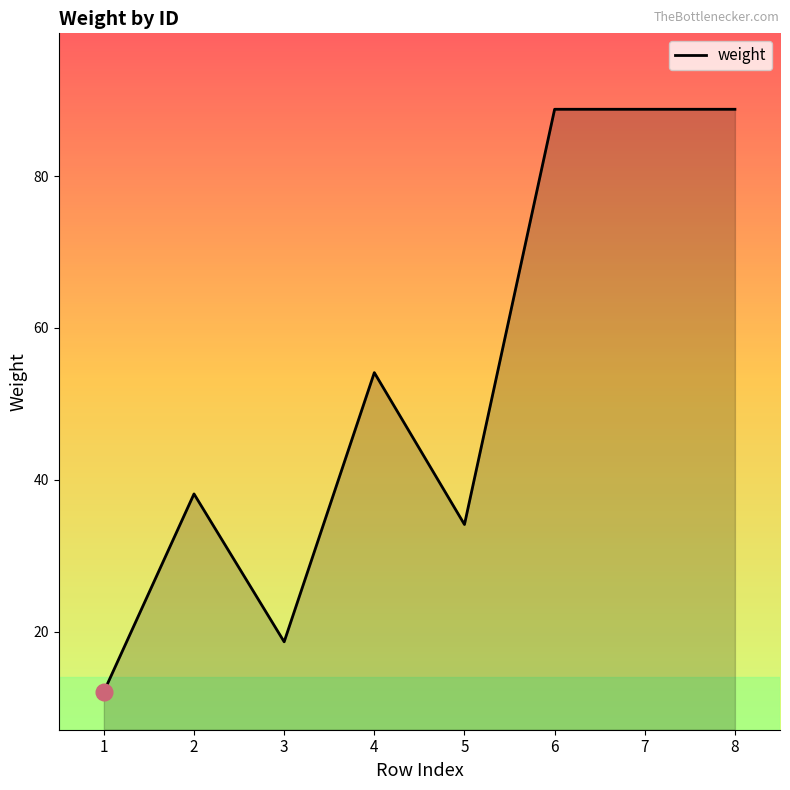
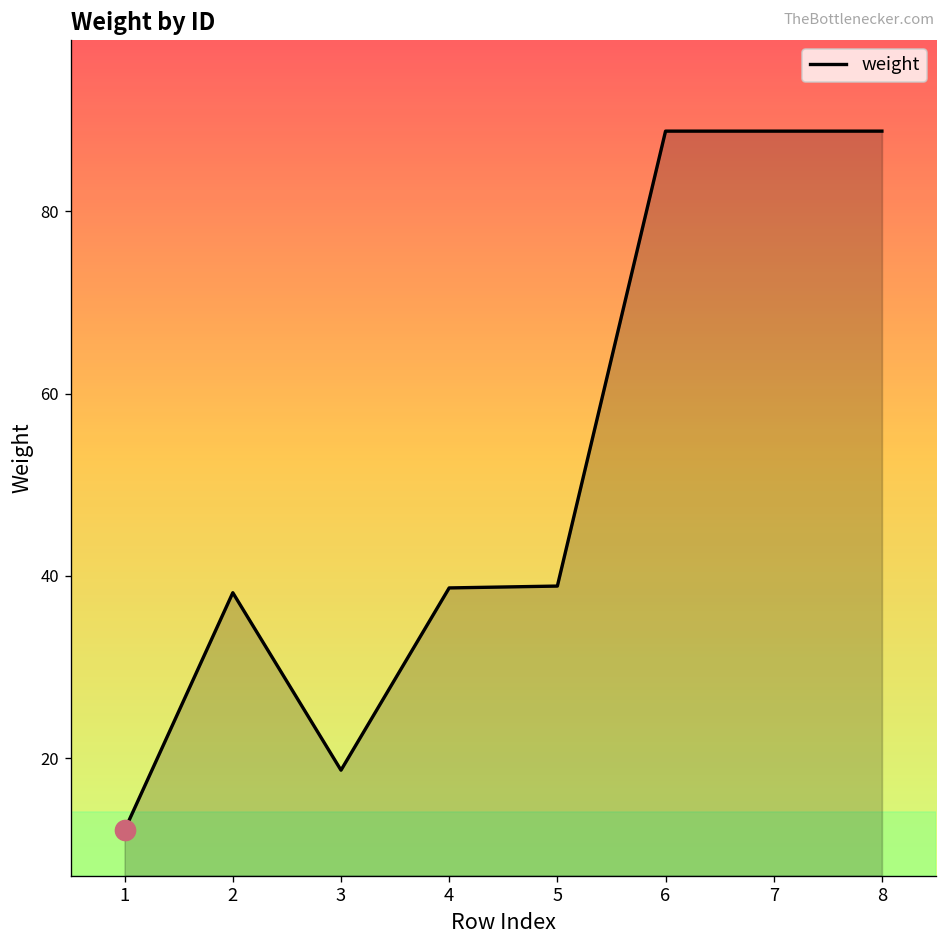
  {
    "weight": {
      "2": 38,
      "3": 19,
-     "4": 54,
-     "5": 34,
+     "4": 39,
+     "5": 39,
      "6": 89,
      "7": 89,
      "8": 89
    }
  }
